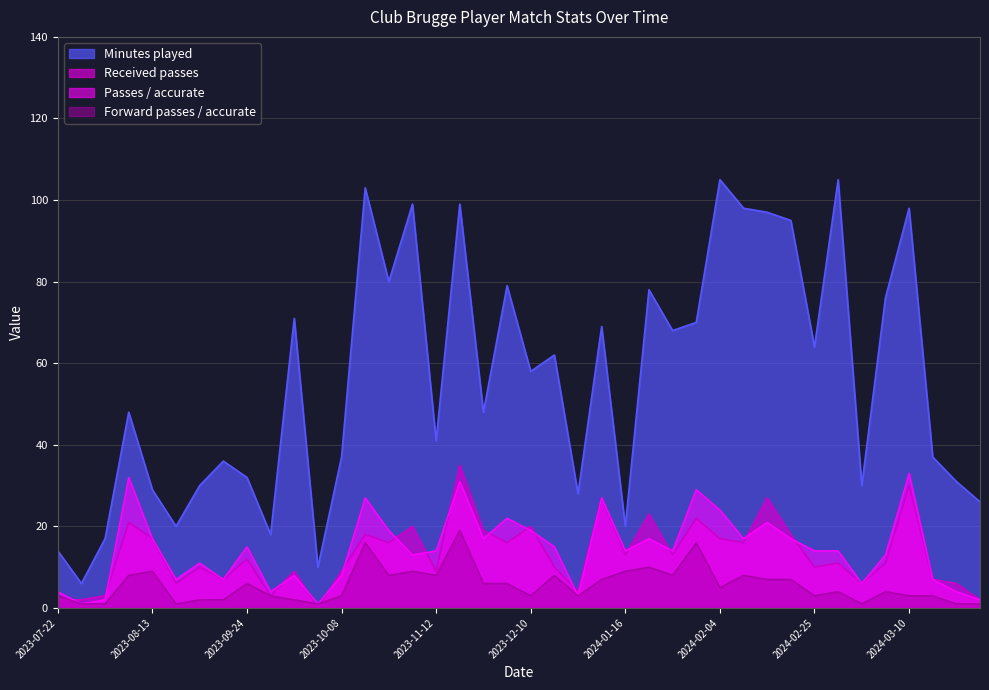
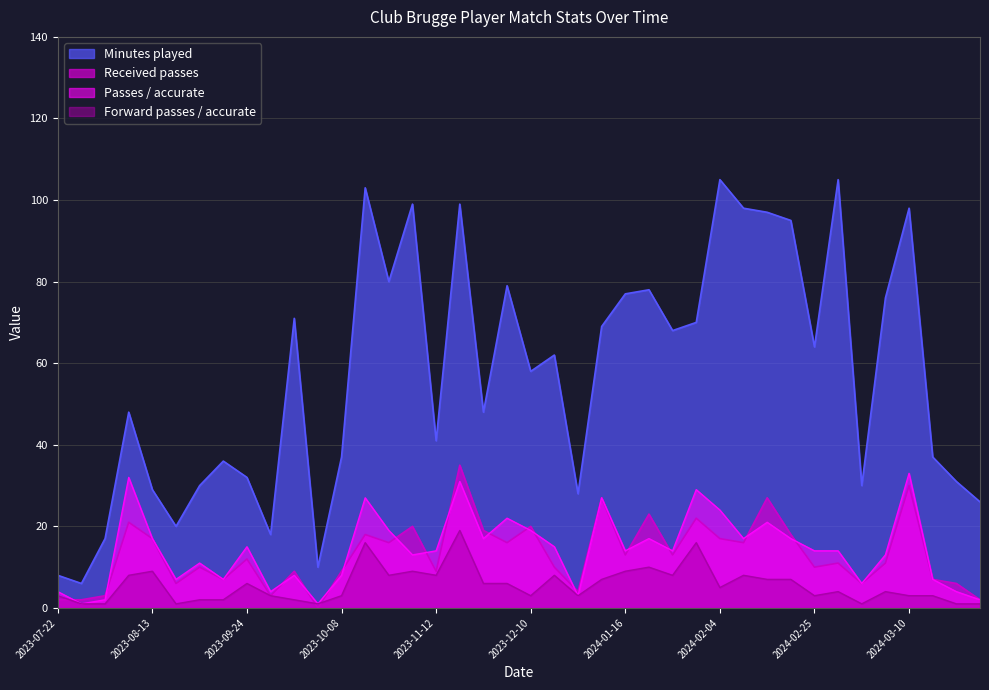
  {
    "Minutes played": {
-     "2023-07-22": 14,
+     "2023-07-22": 8,
      "2023-08-13": 29,
      "2023-09-24": 32,
      "2023-10-08": 37,
      "2023-11-12": 41,
      "2023-12-10": 58,
-     "2024-01-16": 20,
+     "2024-01-16": 77,
      "2024-02-04": 105,
      "2024-02-25": 64,
      "2024-03-10": 98
    }
  }
